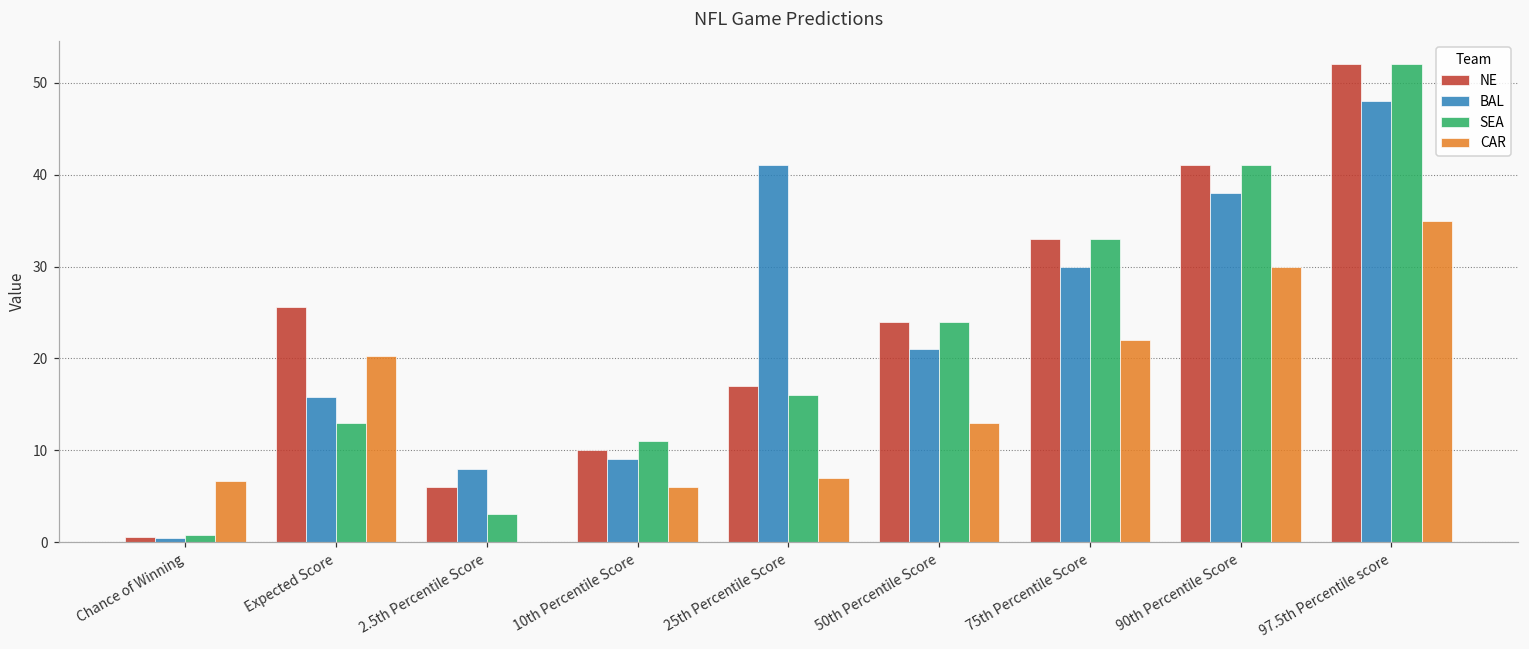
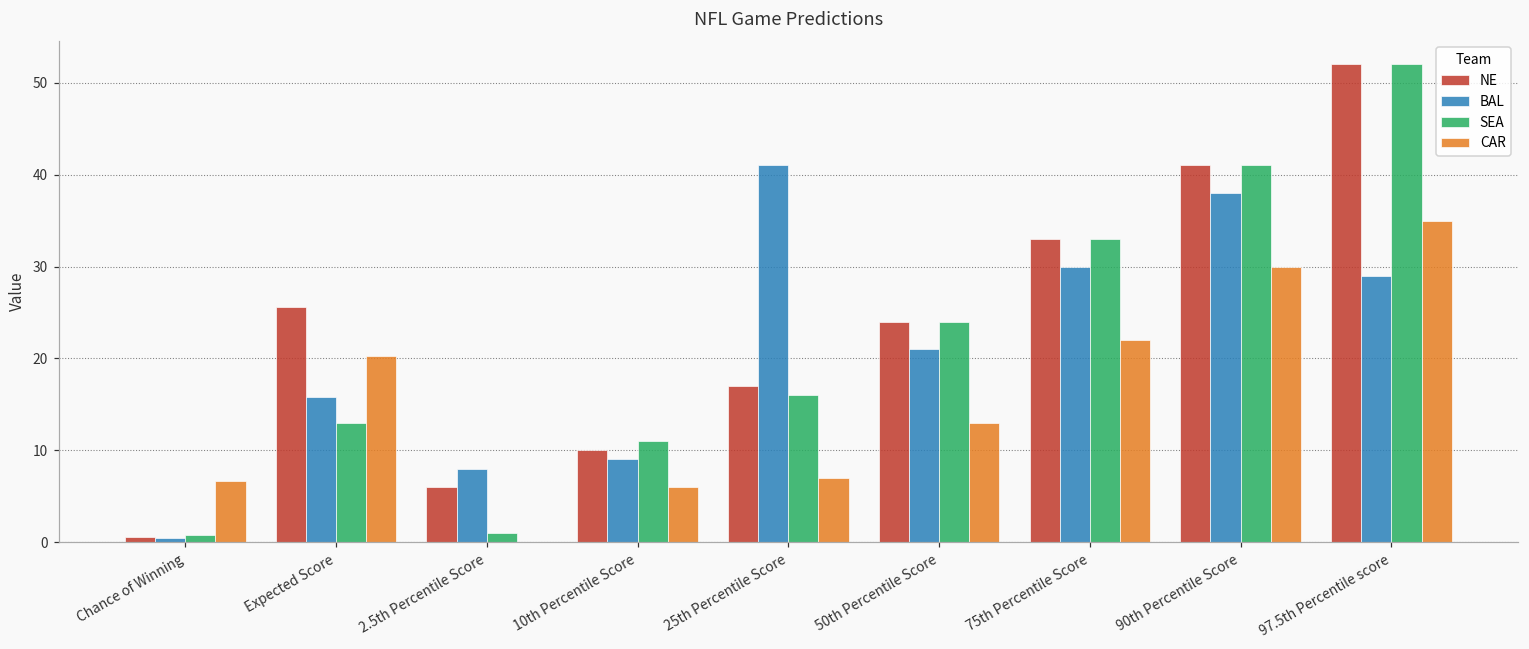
  {
    "NE": {
      "Chance of Winning": 1,
      "Expected Score": 26,
      "2.5th Percentile Score": 6,
      "10th Percentile Score": 10,
      "25th Percentile Score": 17,
      "50th Percentile Score": 24,
      "75th Percentile Score": 33,
      "90th Percentile Score": 41,
      "97.5th Percentile score": 52
    },
    "BAL": {
      "Chance of Winning": 0,
      "Expected Score": 16,
      "2.5th Percentile Score": 8,
      "10th Percentile Score": 9,
      "25th Percentile Score": 41,
      "50th Percentile Score": 21,
      "75th Percentile Score": 30,
      "90th Percentile Score": 38,
-     "97.5th Percentile score": 48
+     "97.5th Percentile score": 29
    },
    "SEA": {
      "Chance of Winning": 1,
      "Expected Score": 13,
-     "2.5th Percentile Score": 3,
+     "2.5th Percentile Score": 1,
      "10th Percentile Score": 11,
      "25th Percentile Score": 16,
      "50th Percentile Score": 24,
      "75th Percentile Score": 33,
      "90th Percentile Score": 41,
      "97.5th Percentile score": 52
    },
    "CAR": {
      "Chance of Winning": 7,
      "Expected Score": 20,
      "2.5th Percentile Score": 0,
      "10th Percentile Score": 6,
      "25th Percentile Score": 7,
      "50th Percentile Score": 13,
      "75th Percentile Score": 22,
      "90th Percentile Score": 30,
      "97.5th Percentile score": 35
    }
  }
